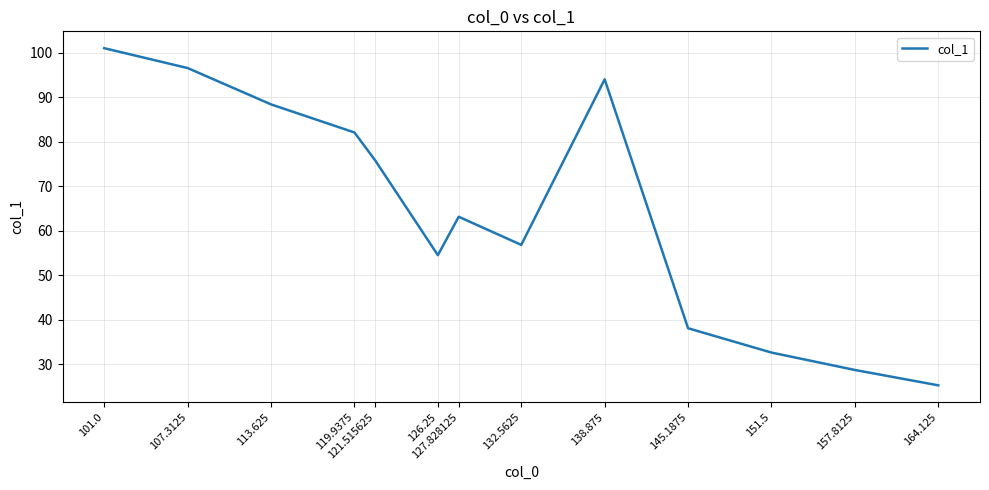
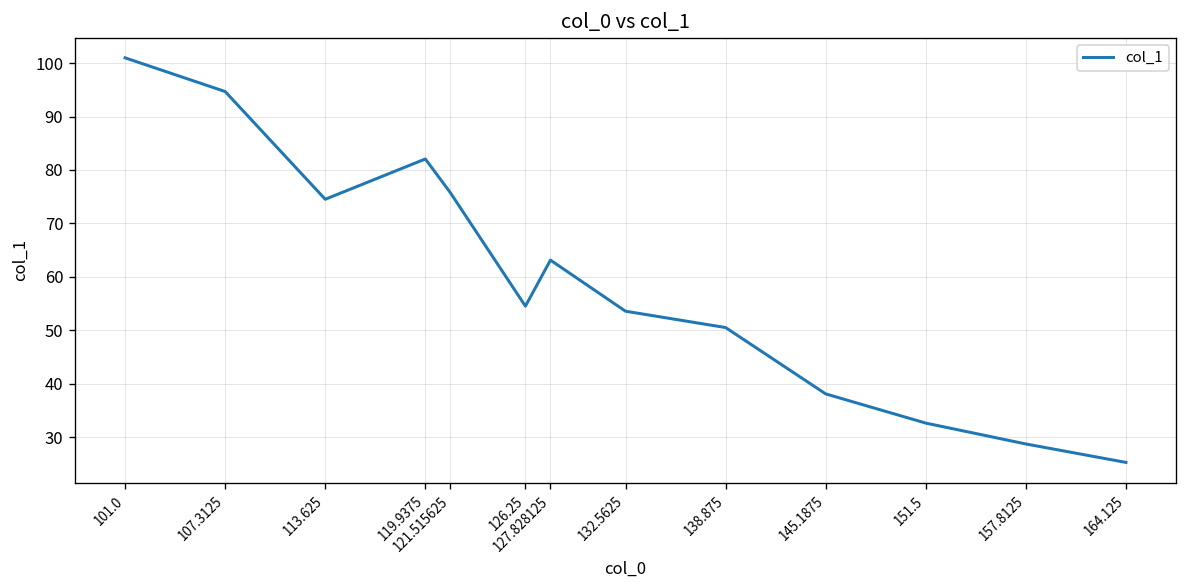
  {
    "101.0": 101,
-   "107.3125": 97,
-   "113.625": 88,
+   "107.3125": 95,
+   "113.625": 75,
    "119.9375": 82,
    "121.515625": 76,
    "126.25": 55,
    "127.828125": 63,
-   "132.5625": 57,
-   "138.875": 94,
+   "132.5625": 54,
+   "138.875": 51,
    "145.1875": 38,
    "151.5": 33,
    "157.8125": 29,
    "164.125": 25
  }
